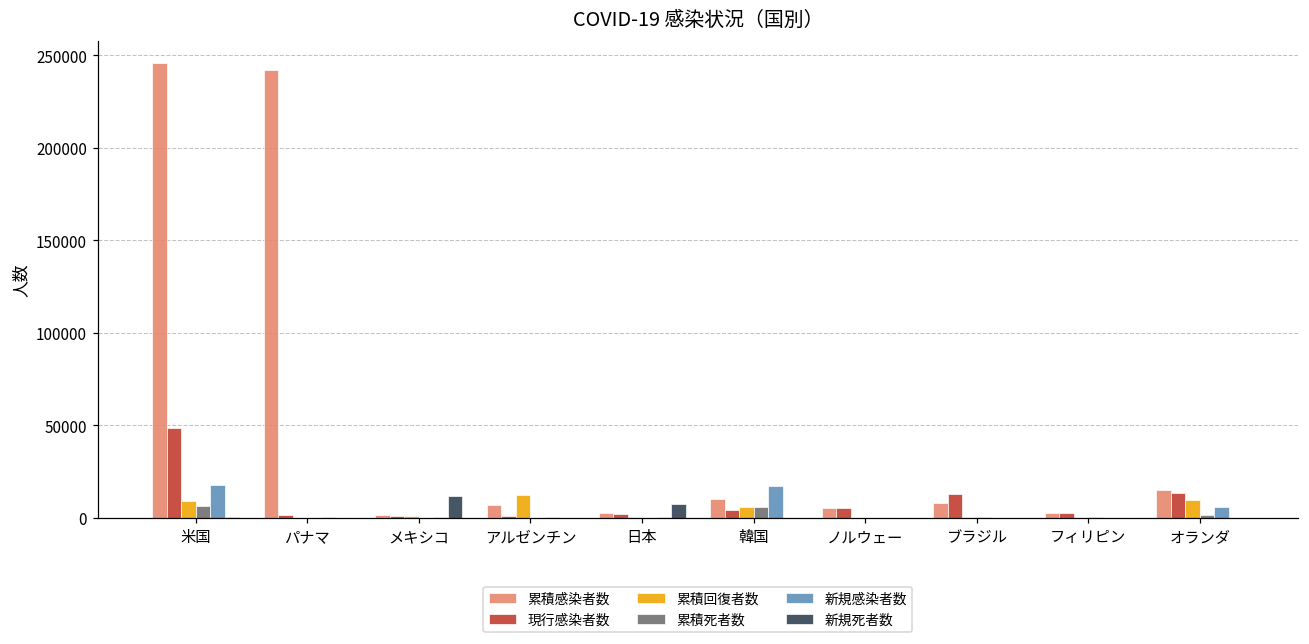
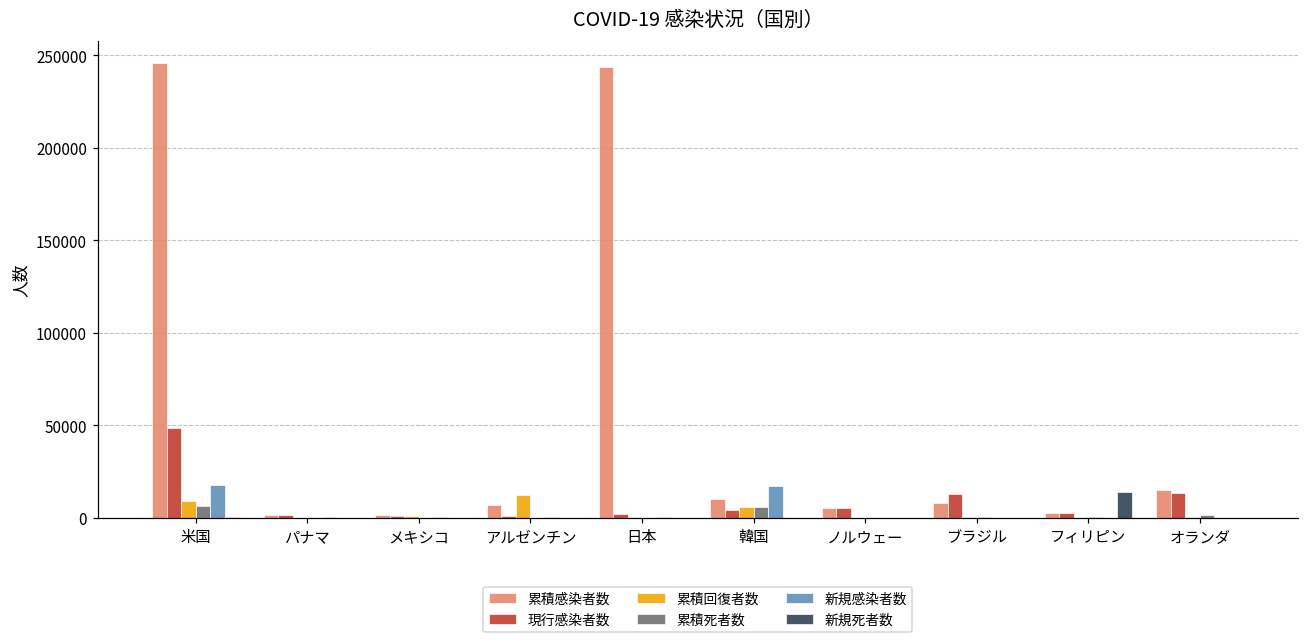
  {
    "累積感染者数": {
      "米国": 246000,
-     "パナマ": 242000,
+     "パナマ": 1000,
      "メキシコ": 2000,
      "アルゼンチン": 7000,
-     "日本": 3000,
+     "日本": 244000,
      "韓国": 10000,
      "ノルウェー": 5000,
      "ブラジル": 8000,
      "フィリピン": 3000,
      "オランダ": 15000
    },
    "現行感染者数": {
      "米国": 49000,
      "日本": 2000,
      "韓国": 4000,
      "ノルウェー": 5000,
      "ブラジル": 13000,
      "フィリピン": 2000,
      "オランダ": 13000
    },
    "累積回復者数": {
      "米国": 9000,
      "アルゼンチン": 12000,
      "韓国": 6000,
-     "オランダ": 10000
+     "オランダ": 0
    },
    "累積死者数": {
      "米国": 6000,
      "韓国": 6000
    },
    "新規感染者数": {
      "米国": 17000,
      "韓国": 17000,
      "フィリピン": 0,
-     "オランダ": 6000
+     "オランダ": 0
    },
    "新規死者数": {
-     "メキシコ": 12000,
-     "日本": 7000,
+     "メキシコ": 0,
+     "日本": 0,
      "ノルウェー": 0,
-     "フィリピン": 0,
+     "フィリピン": 14000,
      "オランダ": 0
    }
  }
